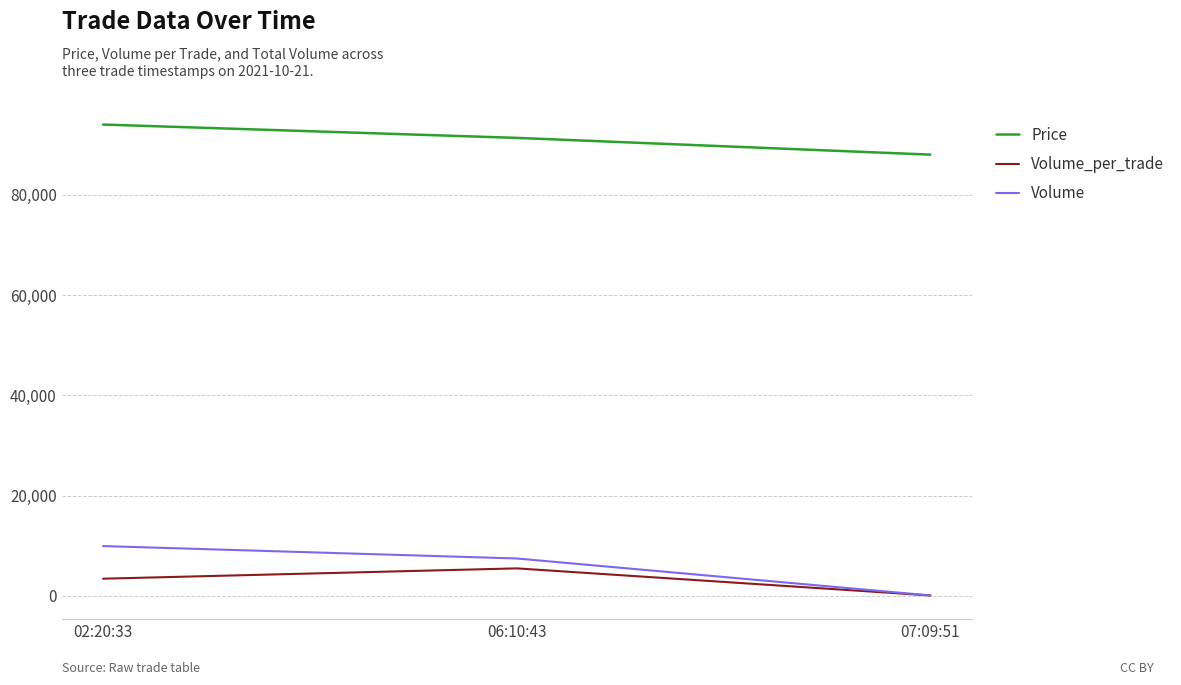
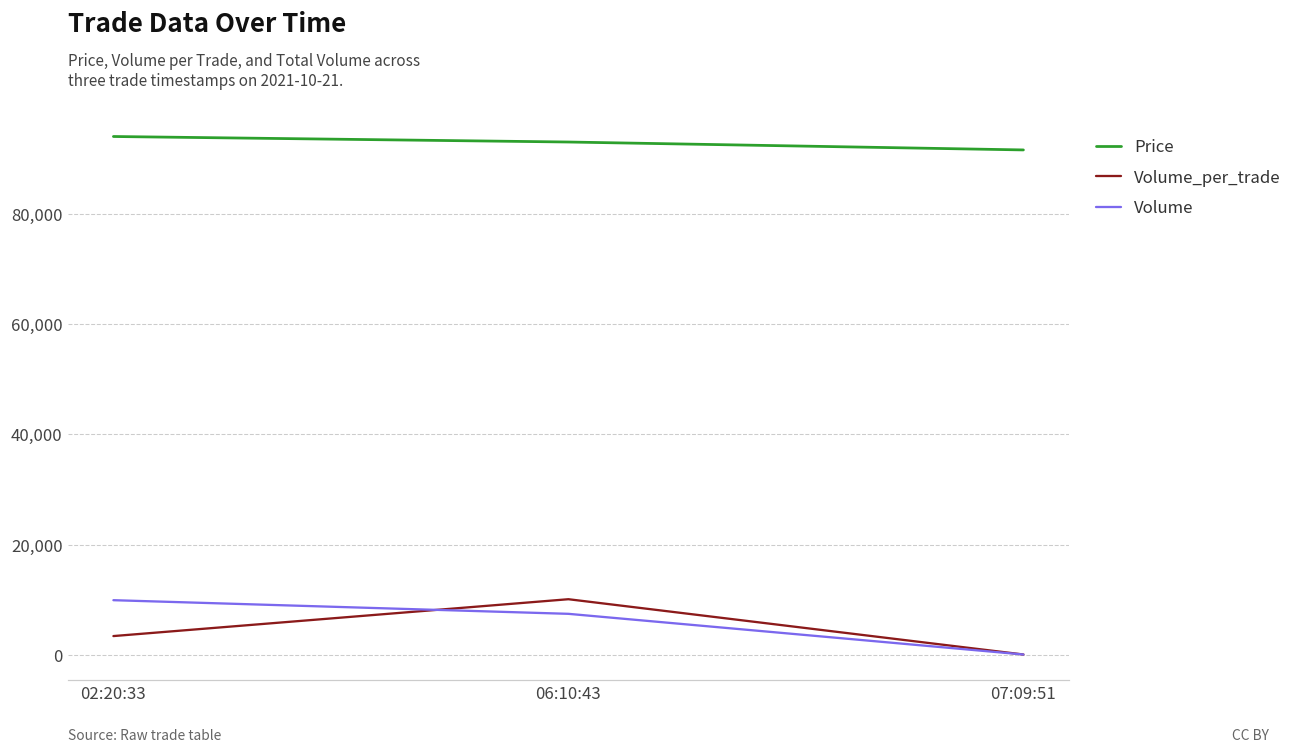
  {
    "Price": {
      "02:20:33": "94,000",
-     "06:10:43": "91,000",
-     "07:09:51": "88,000"
+     "06:10:43": "93,000",
+     "07:09:51": "92,000"
    },
    "Volume_per_trade": {
      "02:20:33": "3,000",
-     "06:10:43": "6,000"
+     "06:10:43": "10,000"
    },
    "Volume": {
      "02:20:33": "10,000",
      "06:10:43": "7,000"
    }
  }
